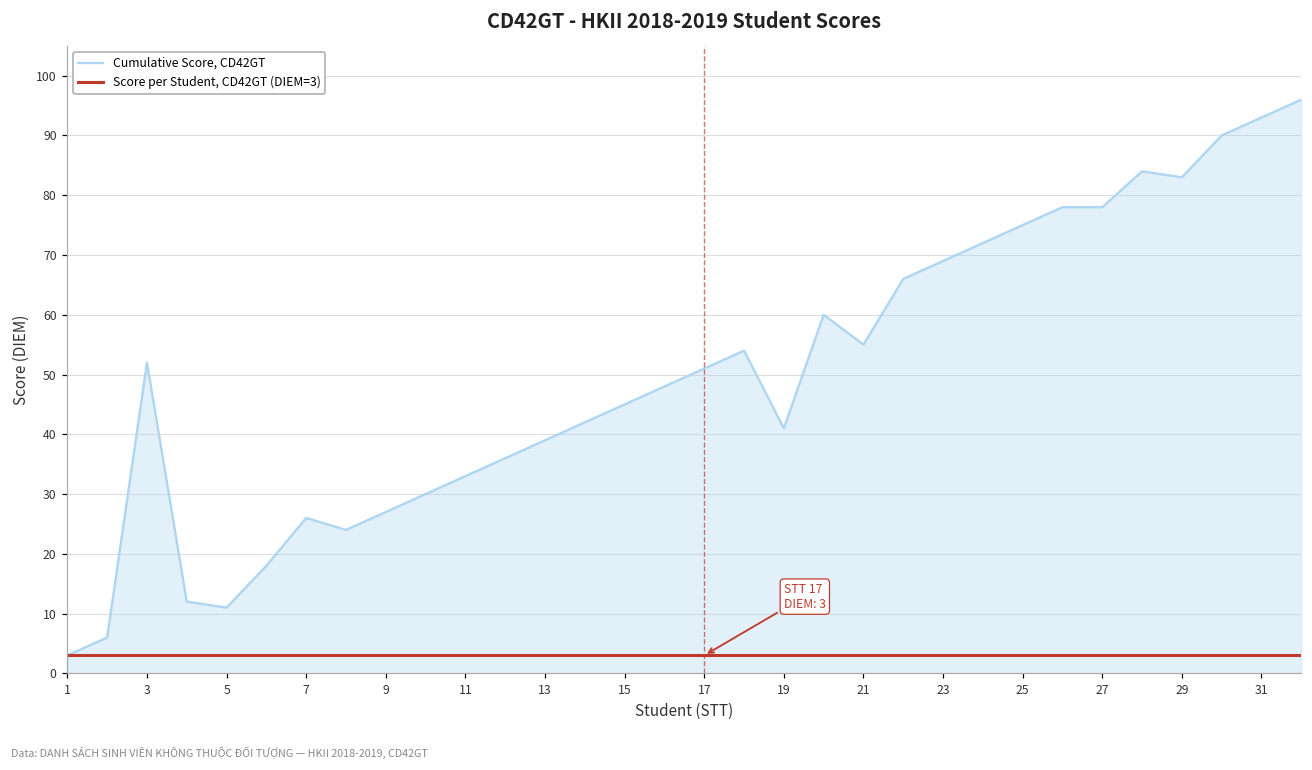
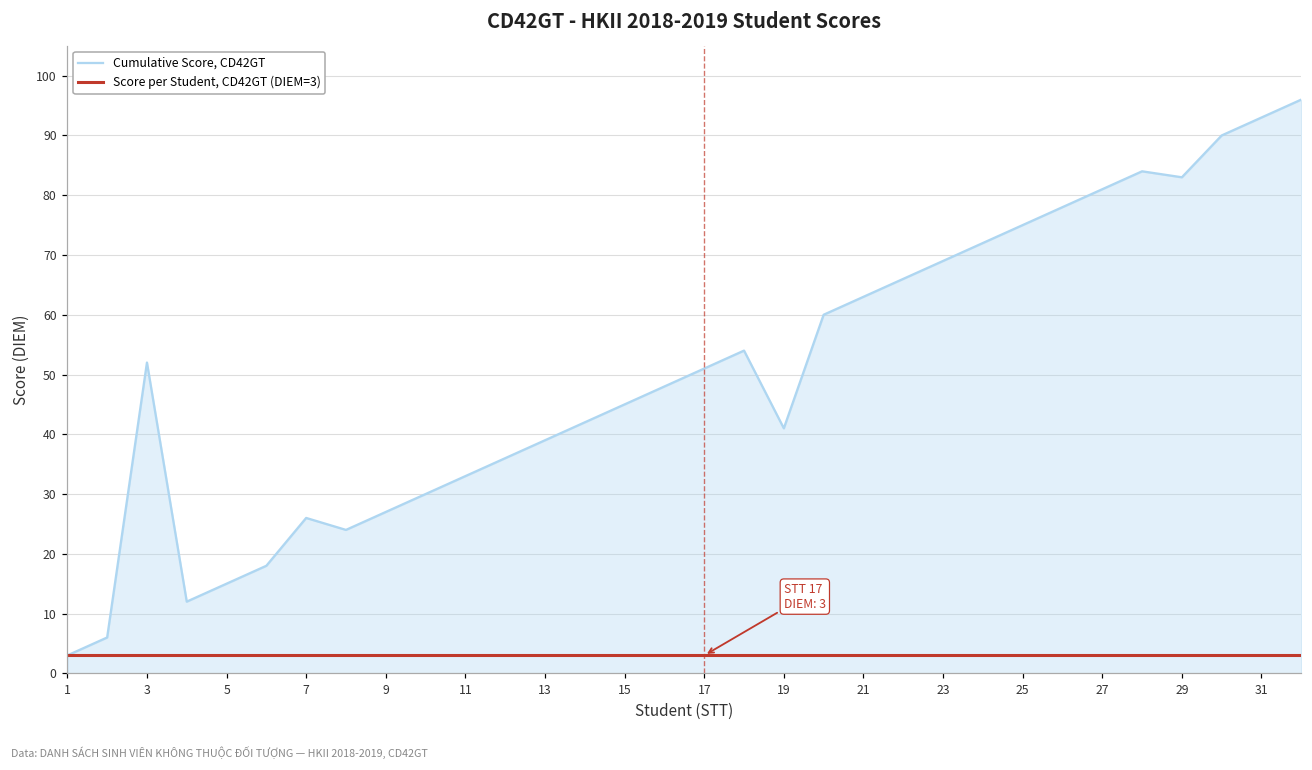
  {
    "Cumulative Score, CD42GT": {
      "3": 52,
-     "5": 11,
+     "5": 15,
      "7": 26,
      "9": 27,
      "11": 33,
      "13": 39,
      "15": 45,
      "17": 51,
      "19": 41,
-     "21": 55,
+     "21": 63,
      "23": 69,
      "25": 75,
-     "27": 78,
+     "27": 81,
      "29": 83,
      "31": 93
    },
    "Score per Student, CD42GT (DIEM=3)": {
      "3": 3,
      "5": 3,
      "7": 3,
      "9": 3,
      "11": 3,
      "13": 3,
      "15": 3,
      "17": 3,
      "21": 3,
      "23": 3,
      "25": 3,
      "27": 3,
      "29": 3,
      "31": 3
    }
  }
